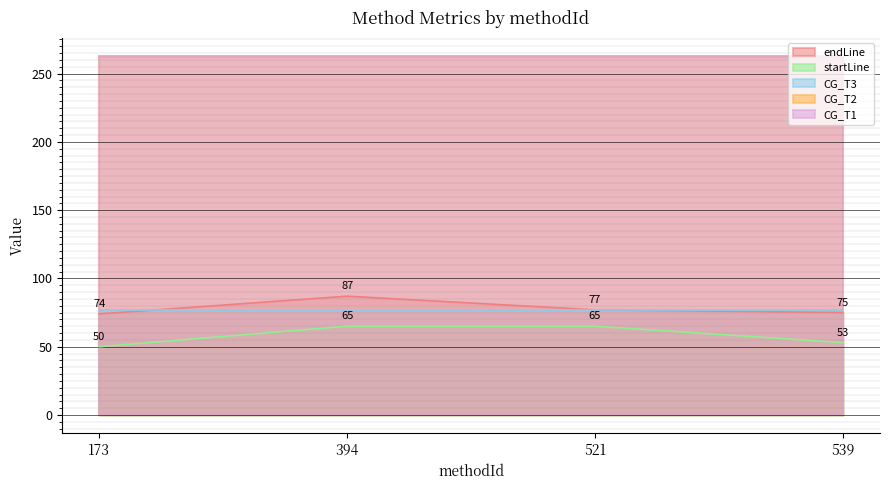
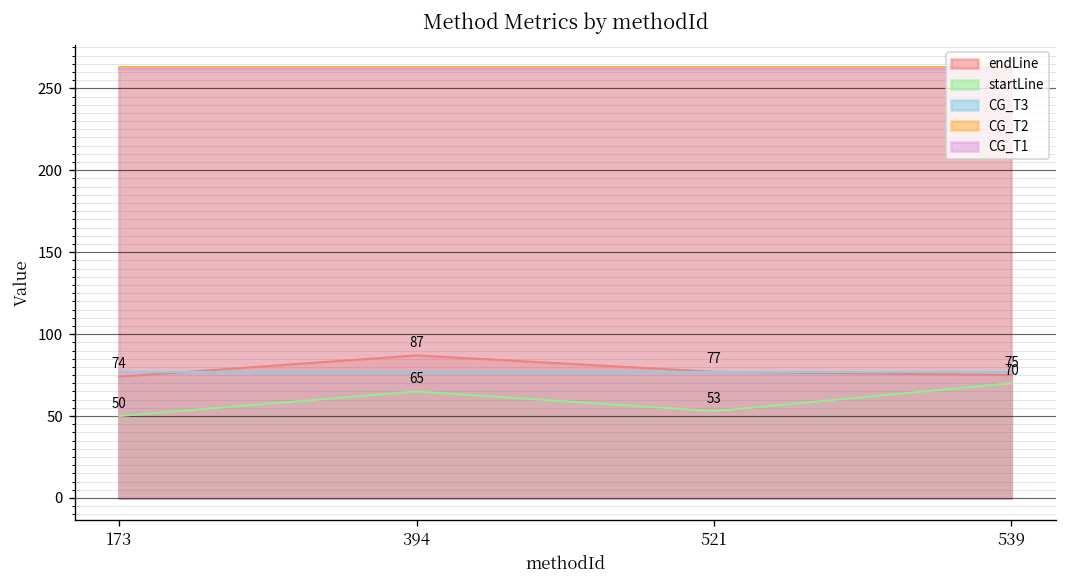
  {
    "endLine": {
      "394": 87
    },
    "startLine": {
      "173": 50,
-     "521": 65,
-     "539": 53
+     "521": 53,
+     "539": 70
    }
  }
